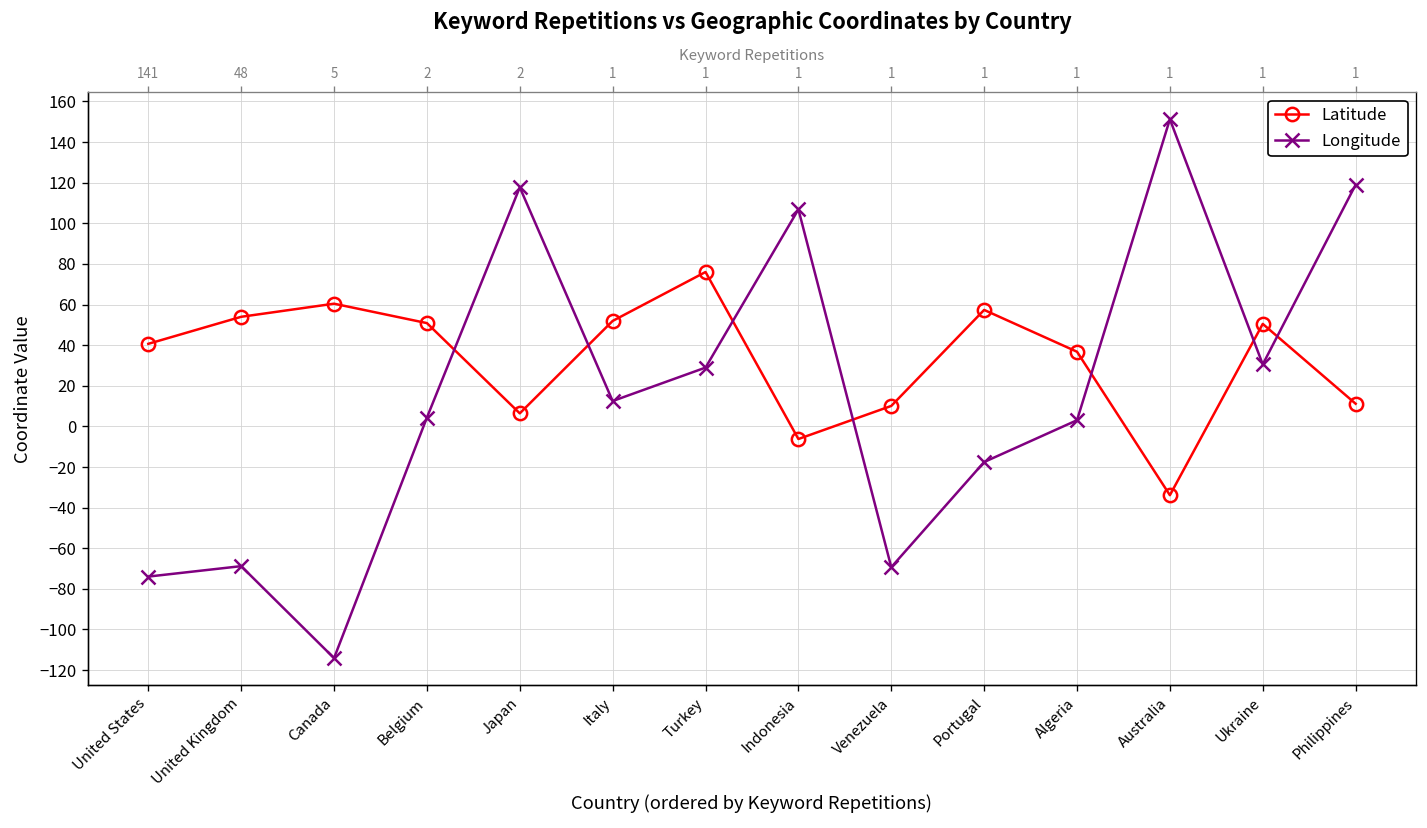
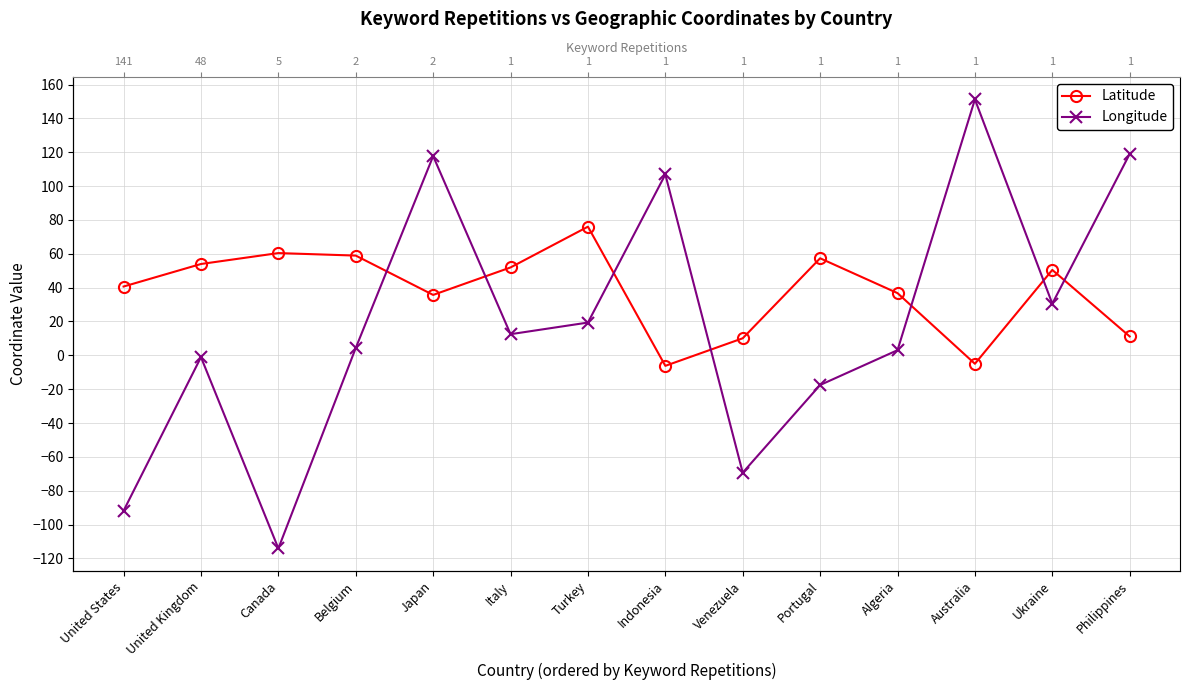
  {
    "Latitude": {
      "United States": 41,
      "United Kingdom": 54,
      "Canada": 60,
-     "Belgium": 51,
-     "Japan": 6,
+     "Belgium": 59,
+     "Japan": 36,
      "Italy": 52,
      "Turkey": 76,
      "Indonesia": -6,
      "Venezuela": 10,
      "Portugal": 57,
      "Algeria": 37,
-     "Australia": -34,
+     "Australia": -5,
      "Ukraine": 50,
      "Philippines": 11
    },
    "Longitude": {
-     "United States": -74,
-     "United Kingdom": -69,
+     "United States": -92,
+     "United Kingdom": -1,
      "Canada": -114,
      "Belgium": 4,
      "Japan": 118,
      "Italy": 12,
-     "Turkey": 29,
+     "Turkey": 19,
      "Indonesia": 107,
      "Venezuela": -69,
      "Portugal": -18,
      "Algeria": 3,
      "Australia": 151,
      "Ukraine": 31,
      "Philippines": 119
    }
  }
